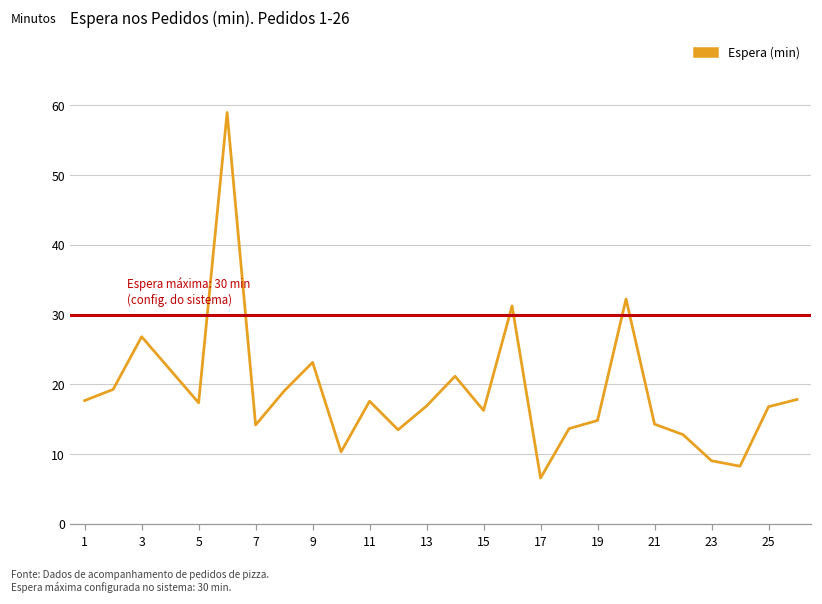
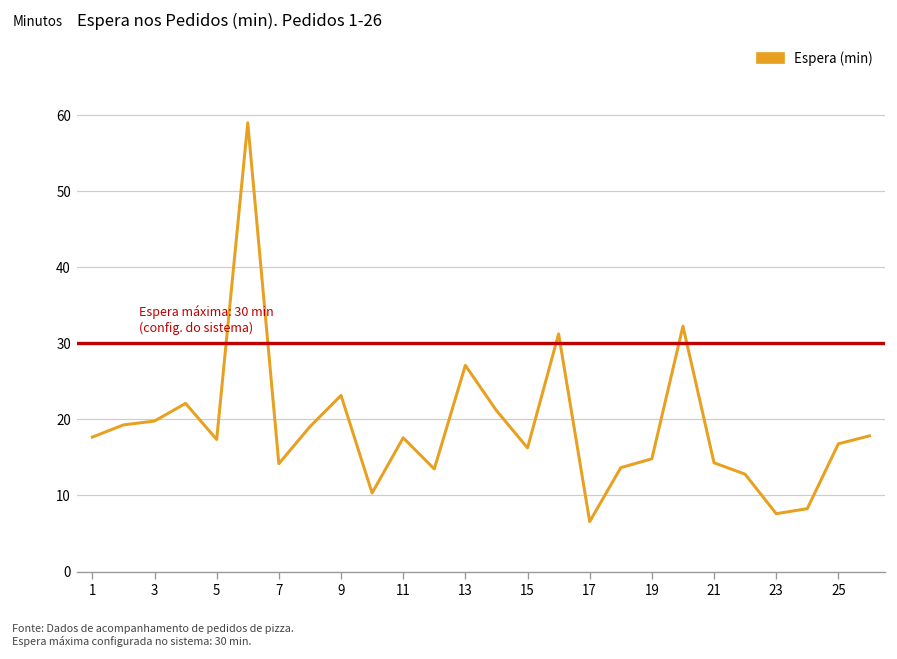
  {
    "1": 18,
-   "3": 27,
+   "3": 20,
    "5": 17,
    "7": 14,
    "9": 23,
    "11": 18,
-   "13": 17,
+   "13": 27,
    "15": 16,
    "17": 7,
    "19": 15,
    "21": 14,
-   "23": 9,
+   "23": 8,
    "25": 17
  }
